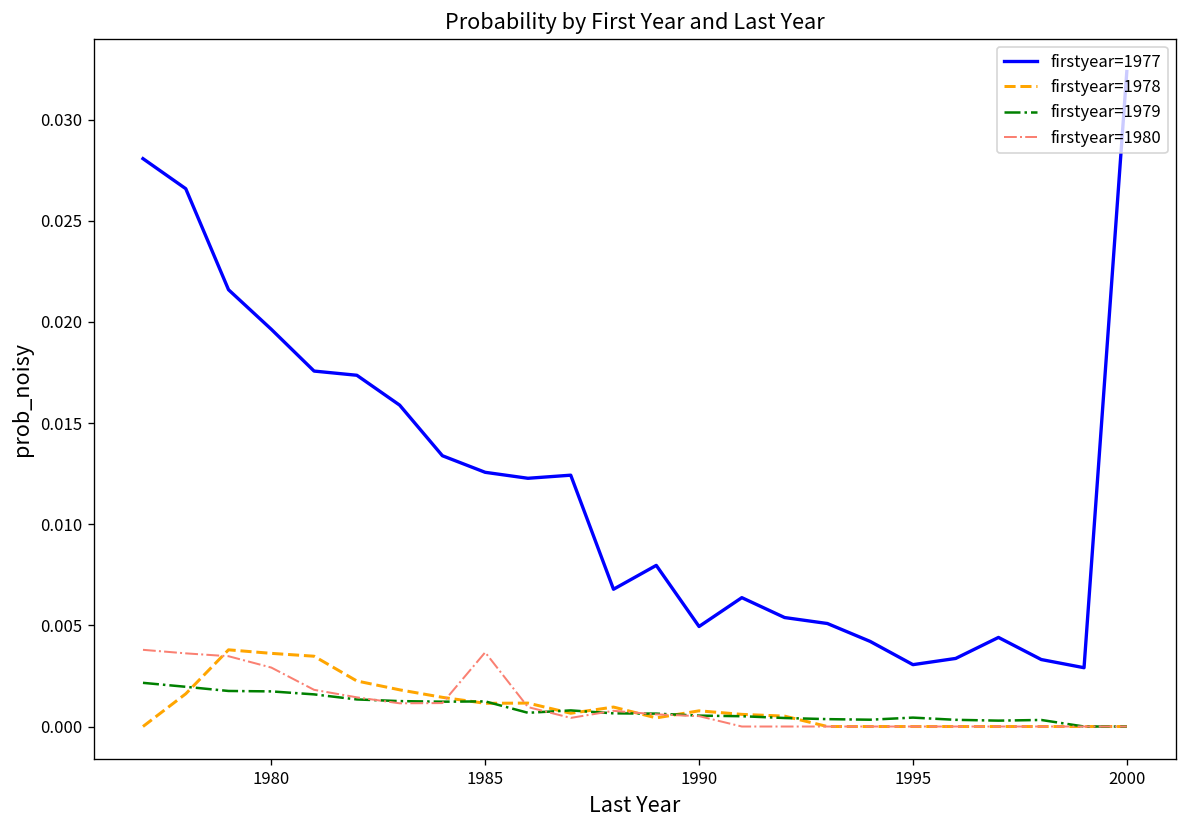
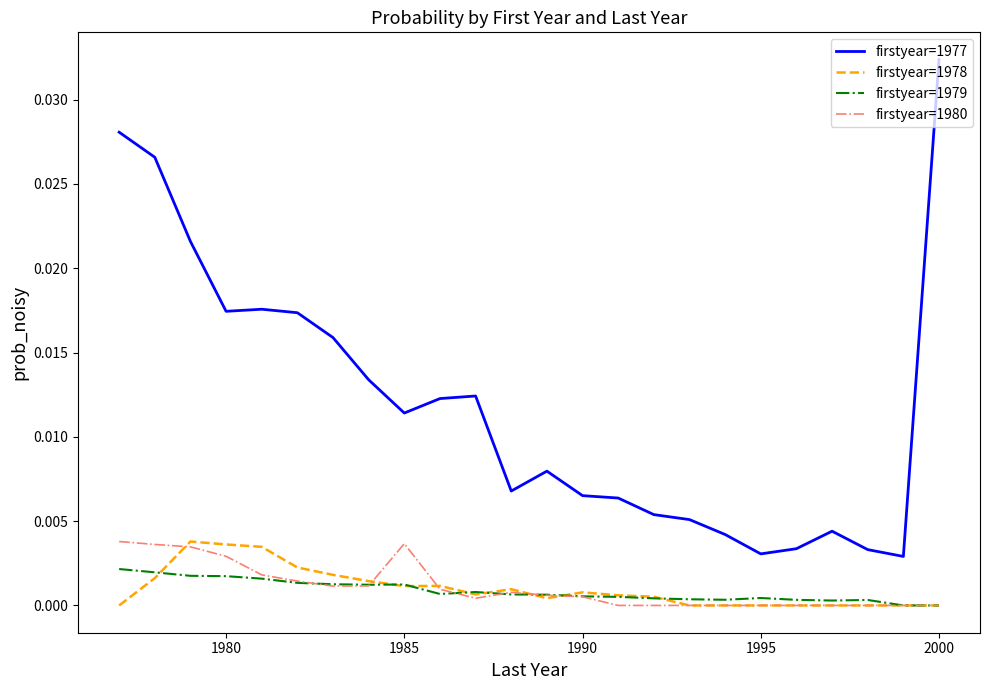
  {
    "firstyear=1977": {
-     "1980": 0.0196,
-     "1985": 0.0126,
-     "1990": 0.0049,
+     "1980": 0.0174,
+     "1985": 0.0114,
+     "1990": 0.0065,
      "1995": 0.0031
    },
    "firstyear=1978": {
      "1980": 0.0036,
      "1990": 0.0008
    },
    "firstyear=1979": {
      "1980": 0.0017,
      "1995": 0.0004
    },
    "firstyear=1980": {
      "1980": 0.0029,
      "1985": 0.0037
    }
  }
